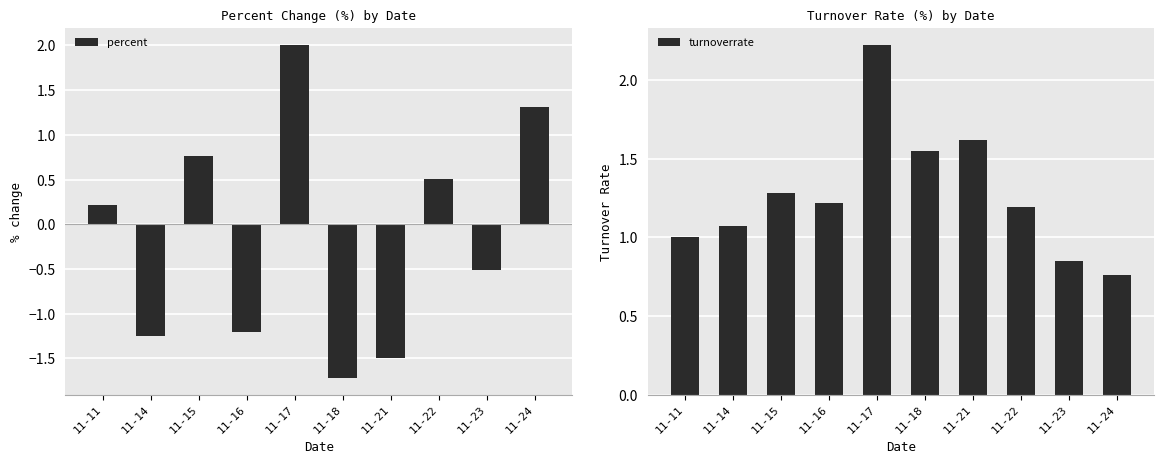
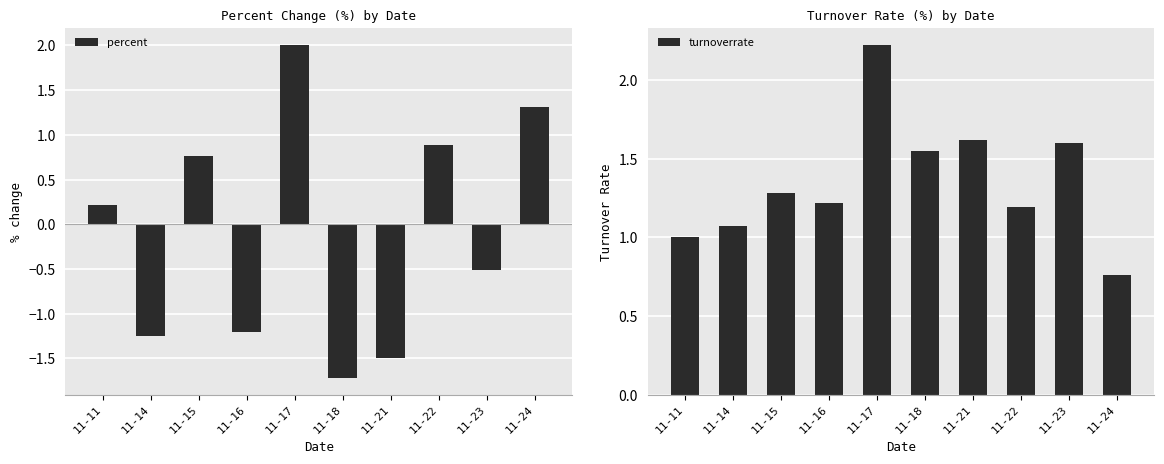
  {
    "Percent Change (%) by Date": {
      "11-11": 0.2,
      "11-14": -1.3,
      "11-15": 0.8,
      "11-16": -1.2,
      "11-17": 2.0,
      "11-18": -1.7,
      "11-21": -1.5,
-     "11-22": 0.5,
+     "11-22": 0.9,
      "11-23": -0.5,
      "11-24": 1.3
    },
    "Turnover Rate (%) by Date": {
      "11-11": 1.00,
      "11-14": 1.07,
      "11-15": 1.28,
      "11-16": 1.22,
      "11-17": 2.22,
      "11-18": 1.55,
      "11-21": 1.62,
      "11-22": 1.19,
-     "11-23": 0.85,
+     "11-23": 1.60,
      "11-24": 0.76
    }
  }
